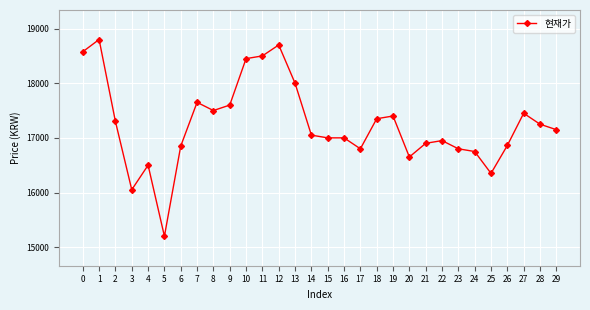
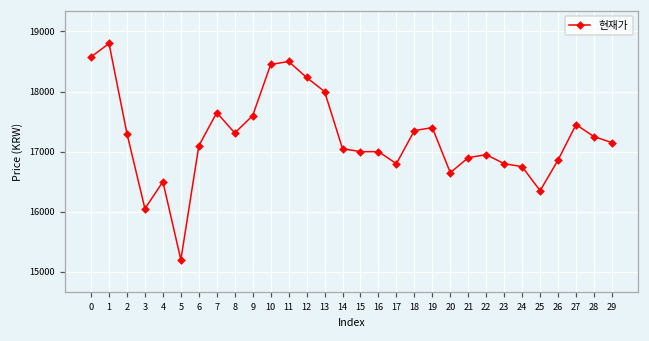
  {
    "0": 18600,
    "1": 18800,
    "2": 17300,
    "3": 16100,
    "4": 16500,
    "5": 15200,
-   "6": 16900,
+   "6": 17100,
    "7": 17700,
-   "8": 17500,
+   "8": 17300,
    "9": 17600,
    "10": 18500,
    "11": 18500,
-   "12": 18700,
+   "12": 18200,
    "13": 18000,
    "14": 17100,
    "15": 17000,
    "16": 17000,
    "17": 16800,
    "18": 17400,
    "19": 17400,
    "20": 16700,
    "21": 16900,
    "22": 17000,
    "23": 16800,
    "24": 16800,
    "25": 16400,
    "26": 16900,
    "27": 17500,
    "28": 17300,
    "29": 17200
  }
